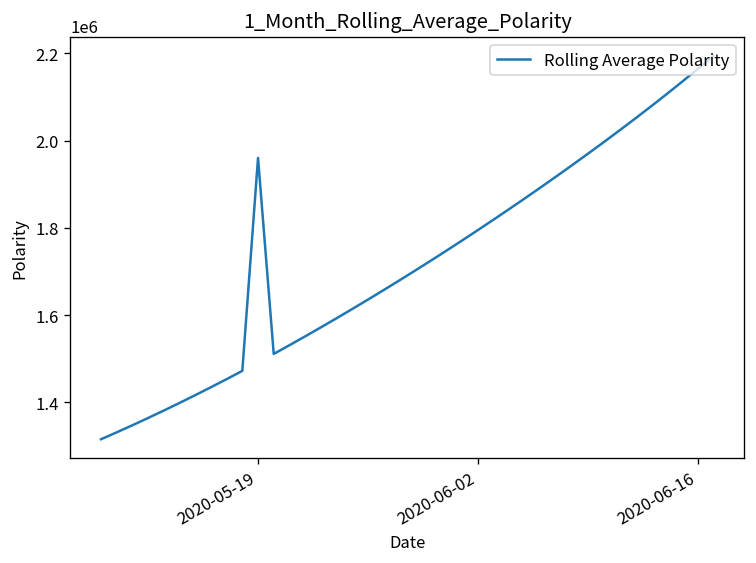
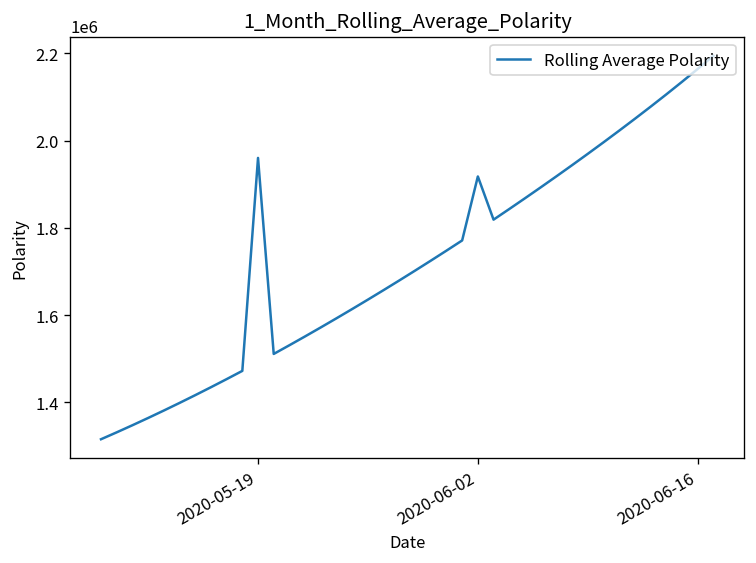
  {
    "2020-05-19": 1960000,
-   "2020-06-02": 1790000
+   "2020-06-02": 1920000
  }
